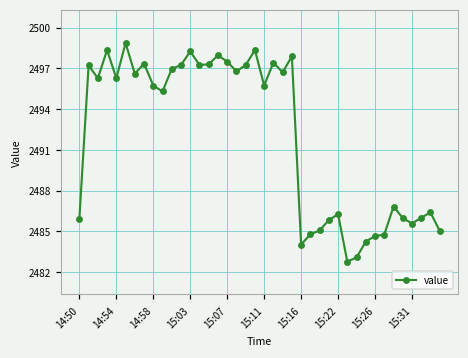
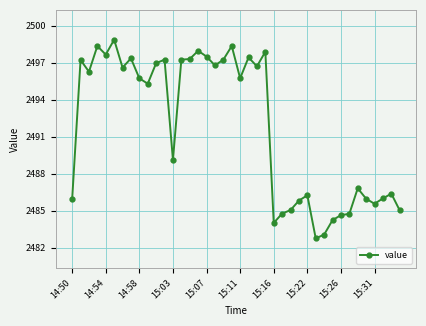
  {
    "14:50": 2485.9,
-   "14:54": 2496.3,
+   "14:54": 2497.7,
    "14:58": 2495.7,
-   "15:03": 2498.3,
+   "15:03": 2489.1,
    "15:07": 2497.5,
    "15:11": 2495.7,
    "15:16": 2484.0,
    "15:22": 2486.3,
    "15:26": 2484.7,
    "15:31": 2485.6
  }
